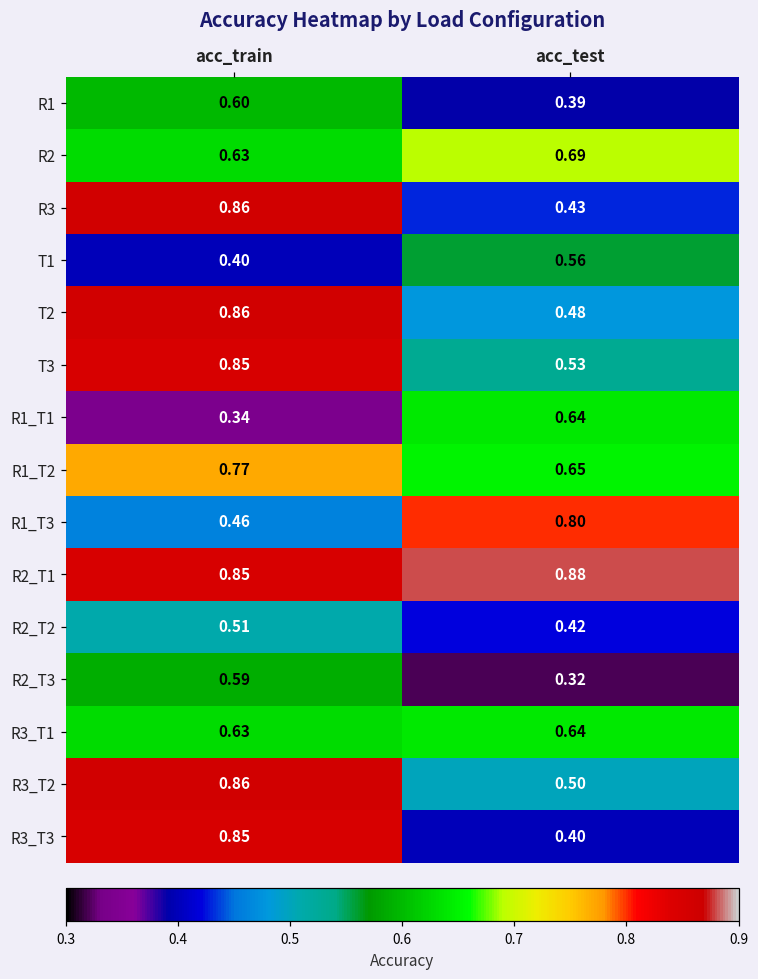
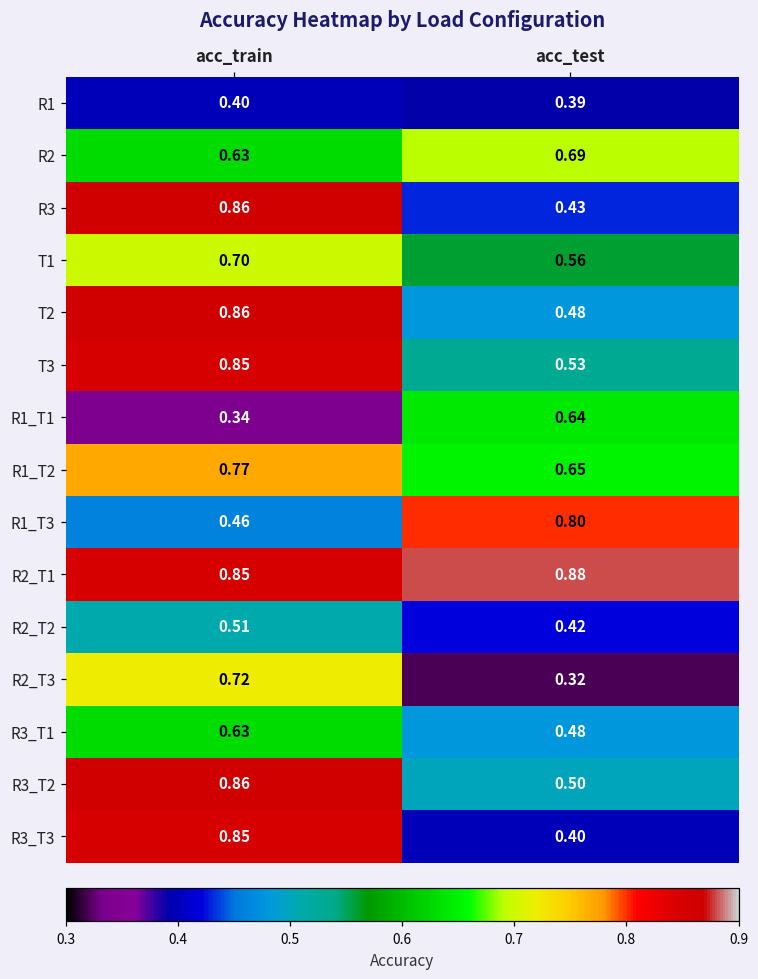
  {
    "R1": {
-     "acc_train": 0.60,
+     "acc_train": 0.40,
      "acc_test": 0.39
    },
    "R2": {
      "acc_train": 0.63,
      "acc_test": 0.69
    },
    "R3": {
      "acc_train": 0.86,
      "acc_test": 0.43
    },
    "T1": {
-     "acc_train": 0.40,
+     "acc_train": 0.70,
      "acc_test": 0.56
    },
    "T2": {
      "acc_train": 0.86,
      "acc_test": 0.48
    },
    "T3": {
      "acc_train": 0.85,
      "acc_test": 0.53
    },
    "R1_T1": {
      "acc_train": 0.34,
      "acc_test": 0.64
    },
    "R1_T2": {
      "acc_train": 0.77,
      "acc_test": 0.65
    },
    "R1_T3": {
      "acc_train": 0.46,
      "acc_test": 0.80
    },
    "R2_T1": {
      "acc_train": 0.85,
      "acc_test": 0.88
    },
    "R2_T2": {
      "acc_train": 0.51,
      "acc_test": 0.42
    },
    "R2_T3": {
-     "acc_train": 0.59,
+     "acc_train": 0.72,
      "acc_test": 0.32
    },
    "R3_T1": {
      "acc_train": 0.63,
-     "acc_test": 0.64
+     "acc_test": 0.48
    },
    "R3_T2": {
      "acc_train": 0.86,
      "acc_test": 0.50
    },
    "R3_T3": {
      "acc_train": 0.85,
      "acc_test": 0.40
    }
  }
